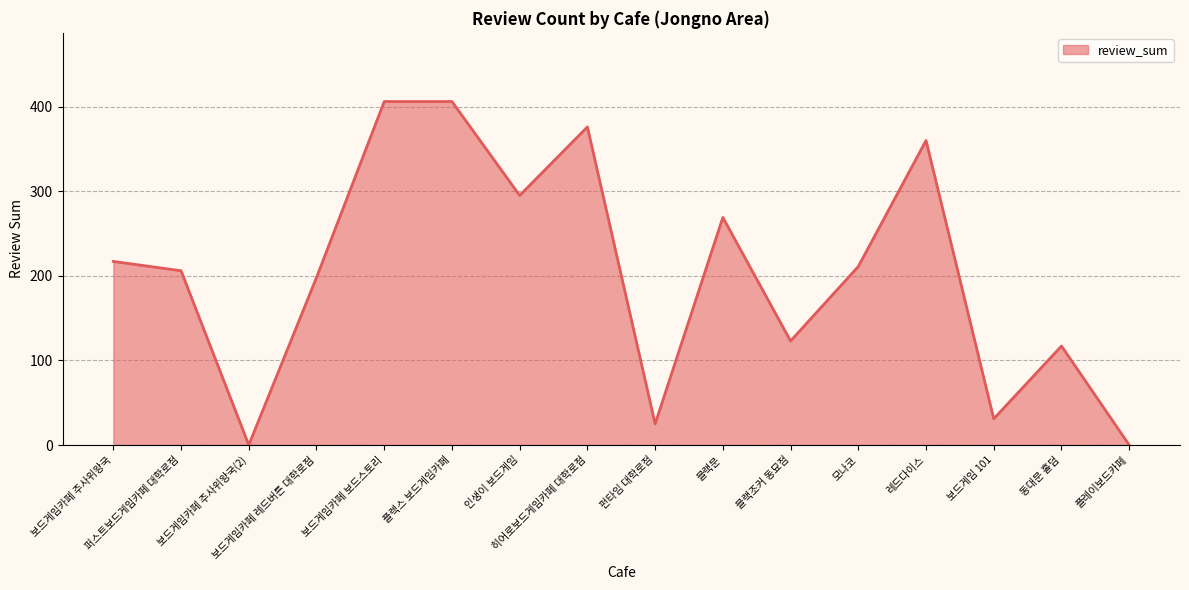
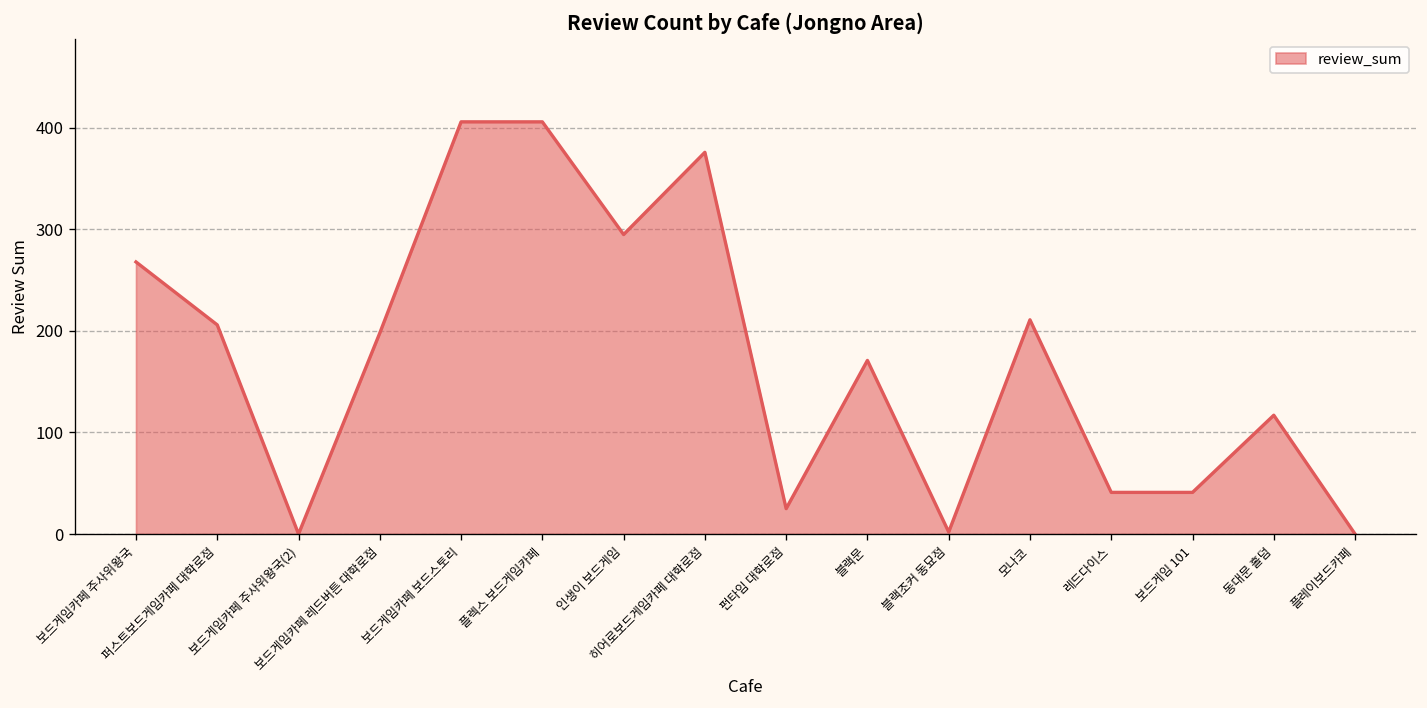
  {
-   "보드게임카페 주사위왕국": 220,
+   "보드게임카페 주사위왕국": 270,
    "퍼스트보드게임카페 대학로점": 210,
    "보드게임카페 주사위왕국(2)": 0,
    "보드게임카페 레드버튼 대학로점": 200,
    "보드게임카페 보드스토리": 410,
    "플렉스 보드게임카페": 410,
    "인생이 보드게임": 300,
    "히어로보드게임카페 대학로점": 380,
    "펀타임 대학로점": 30,
-   "블랙문": 270,
-   "블랙조커 동묘점": 120,
+   "블랙문": 170,
+   "블랙조커 동묘점": 0,
    "모나코": 210,
-   "레드다이스": 360,
-   "보드게임 101": 30,
+   "레드다이스": 40,
+   "보드게임 101": 40,
    "동대문 홀덤": 120,
    "플레이보드카페": 0
  }
